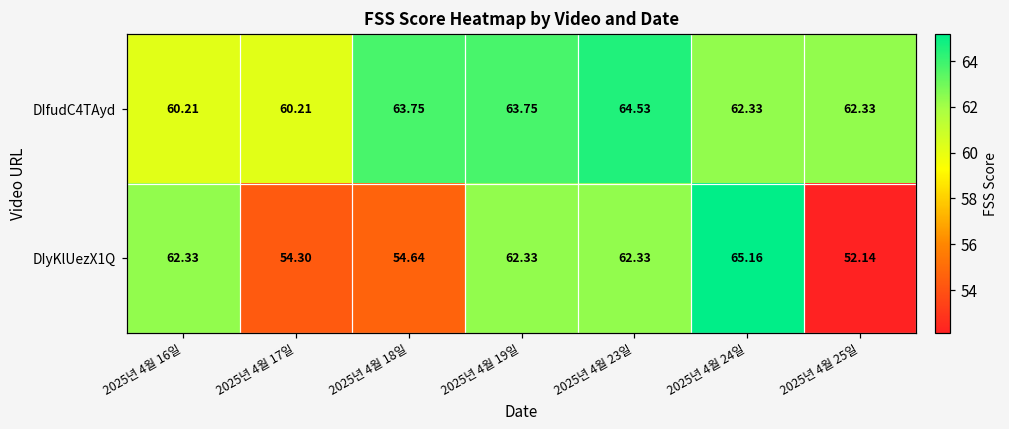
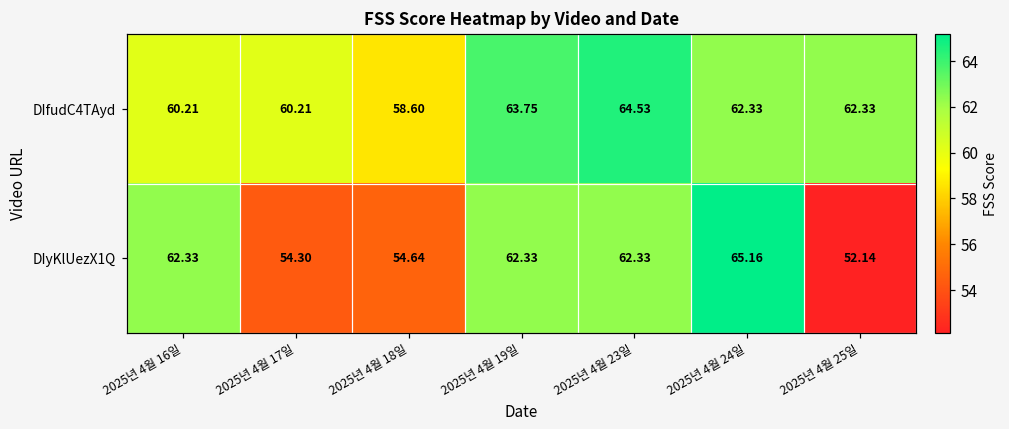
  {
    "DIfudC4TAyd": {
      "2025년 4월 16일": 60.21,
      "2025년 4월 17일": 60.21,
-     "2025년 4월 18일": 63.75,
+     "2025년 4월 18일": 58.60,
      "2025년 4월 19일": 63.75,
      "2025년 4월 23일": 64.53,
      "2025년 4월 24일": 62.33,
      "2025년 4월 25일": 62.33
    },
    "DIyKlUezX1Q": {
      "2025년 4월 16일": 62.33,
      "2025년 4월 17일": 54.30,
      "2025년 4월 18일": 54.64,
      "2025년 4월 19일": 62.33,
      "2025년 4월 23일": 62.33,
      "2025년 4월 24일": 65.16,
      "2025년 4월 25일": 52.14
    }
  }
